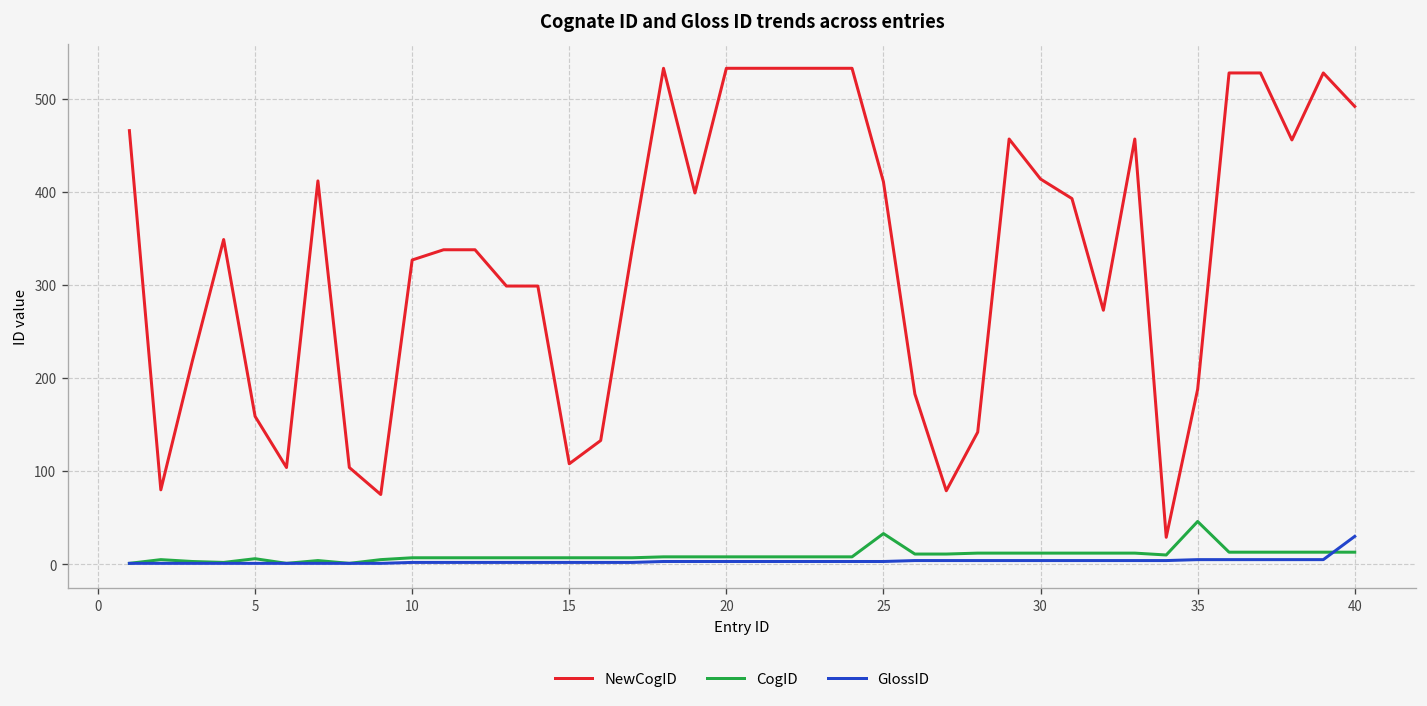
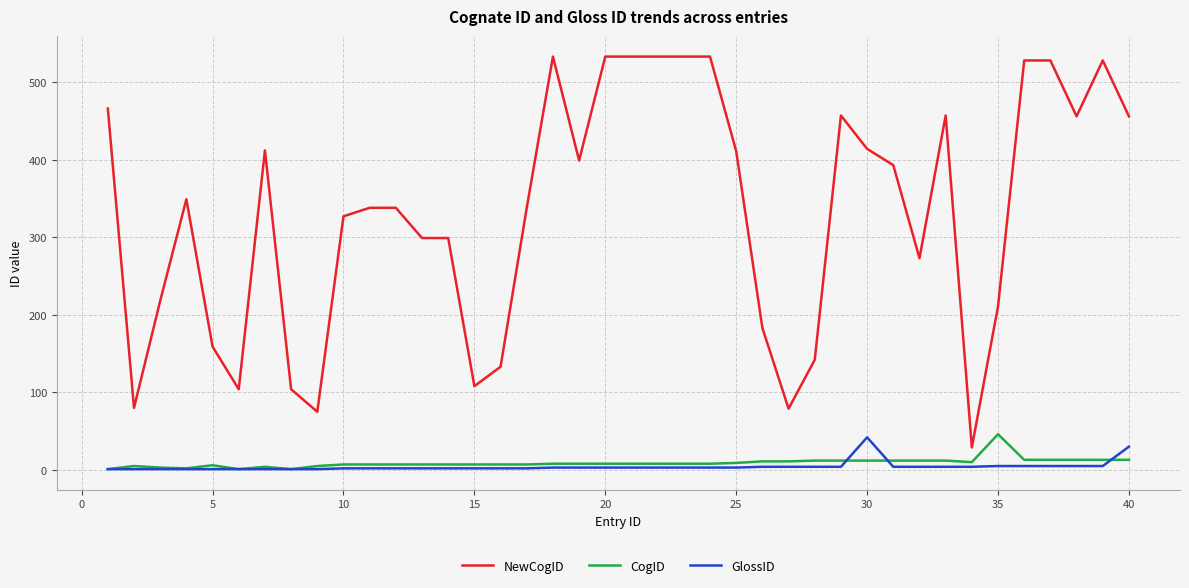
  {
    "NewCogID": {
      "5": 160,
      "10": 330,
      "15": 110,
      "20": 530,
      "25": 410,
      "30": 410,
-     "35": 190,
-     "40": 490
+     "35": 210,
+     "40": 460
    },
    "CogID": {
      "5": 10,
      "10": 10,
      "15": 10,
      "20": 10,
-     "25": 30,
+     "25": 10,
      "30": 10,
      "35": 50,
      "40": 10
    },
    "GlossID": {
      "5": 0,
      "10": 0,
      "15": 0,
      "20": 0,
      "25": 0,
-     "30": 0,
+     "30": 40,
      "35": 10,
      "40": 30
    }
  }
